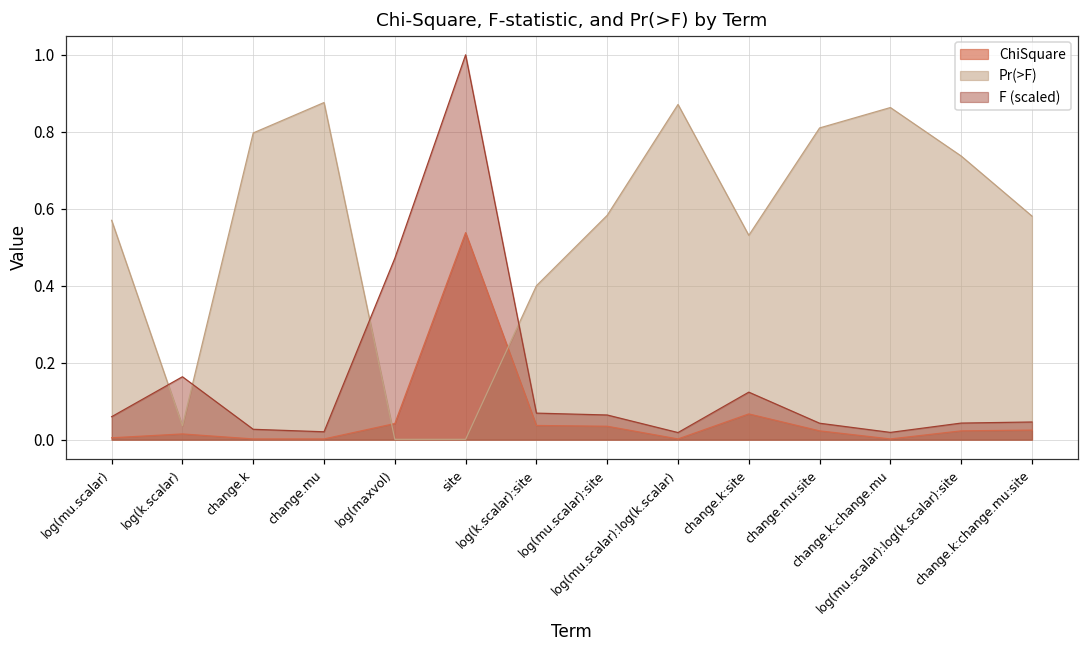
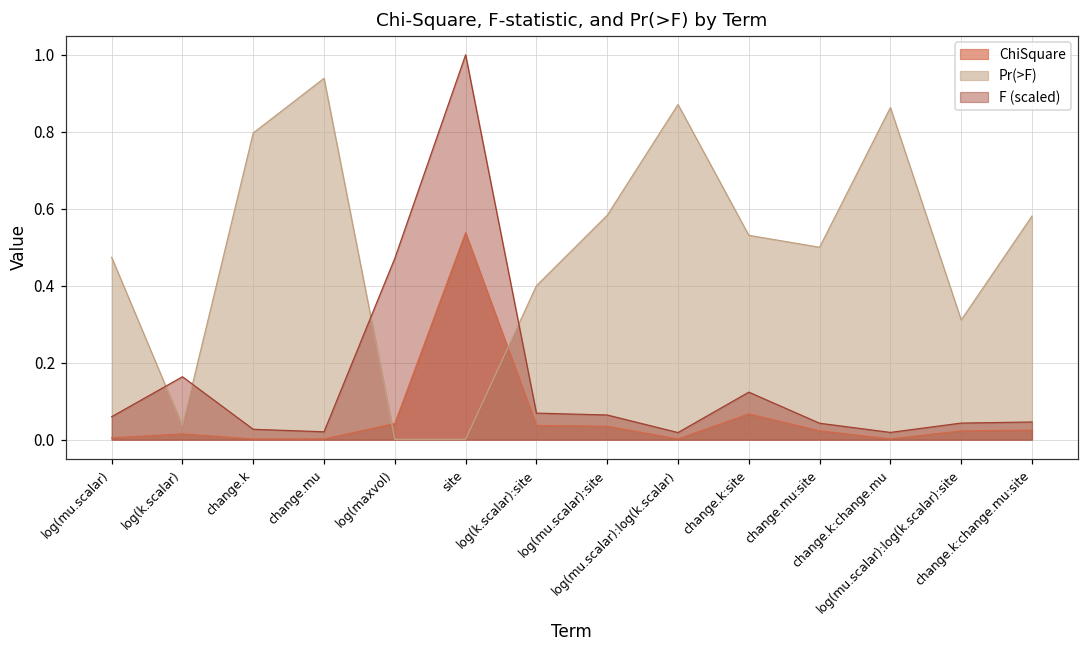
  {
    "Pr(>F)": {
-     "log(mu.scalar)": 0.57,
+     "log(mu.scalar)": 0.47,
      "log(k.scalar)": 0.04,
      "change.k": 0.80,
-     "change.mu": 0.88,
+     "change.mu": 0.94,
      "log(maxvol)": 0.00,
      "site": 0.00,
      "log(k.scalar):site": 0.40,
      "log(mu.scalar):site": 0.58,
      "log(mu.scalar):log(k.scalar)": 0.87,
      "change.k:site": 0.53,
-     "change.mu:site": 0.81,
+     "change.mu:site": 0.50,
      "change.k:change.mu": 0.86,
-     "log(mu.scalar):log(k.scalar):site": 0.74,
+     "log(mu.scalar):log(k.scalar):site": 0.31,
      "change.k:change.mu:site": 0.58
    }
  }
